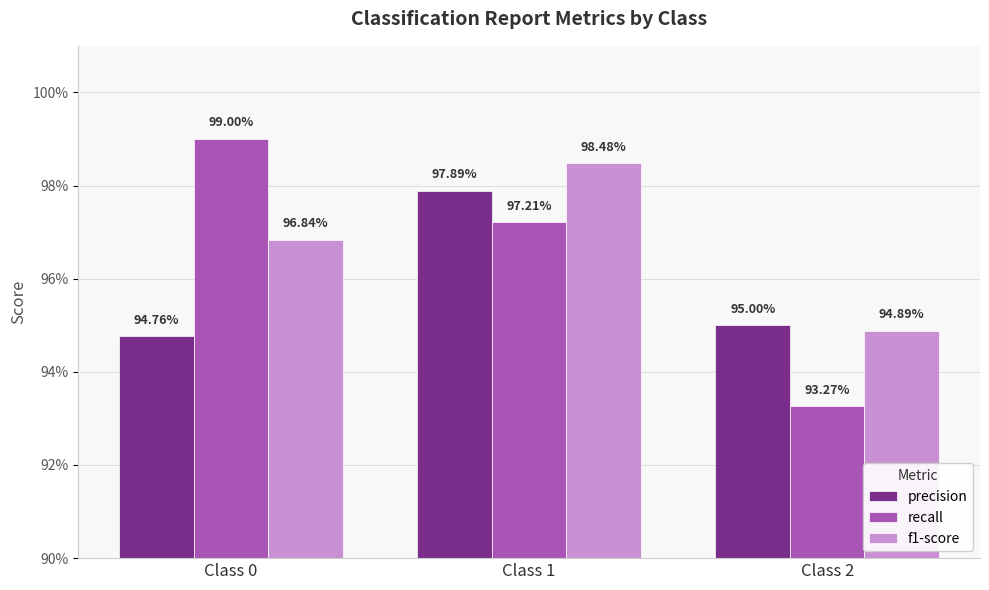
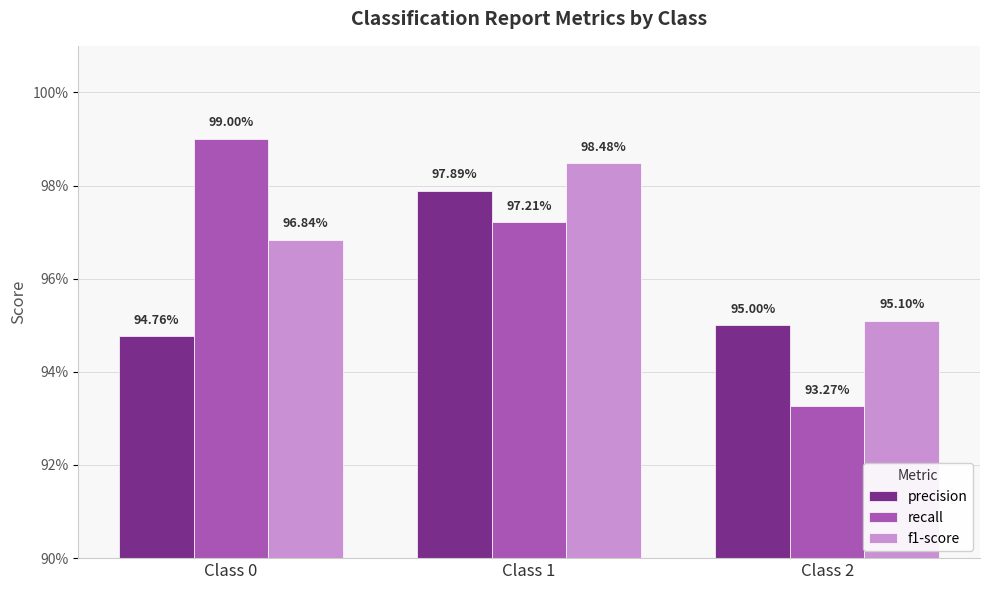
  {
    "precision": {
      "Class 0": "94.76%",
      "Class 1": "97.89%",
      "Class 2": "95.00%"
    },
    "recall": {
      "Class 0": "99.00%",
      "Class 1": "97.21%",
      "Class 2": "93.27%"
    },
    "f1-score": {
      "Class 0": "96.84%",
      "Class 1": "98.48%",
-     "Class 2": "94.89%"
+     "Class 2": "95.10%"
    }
  }
